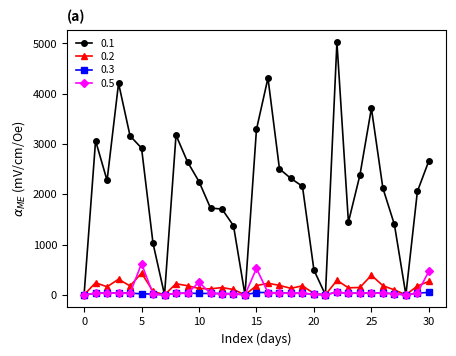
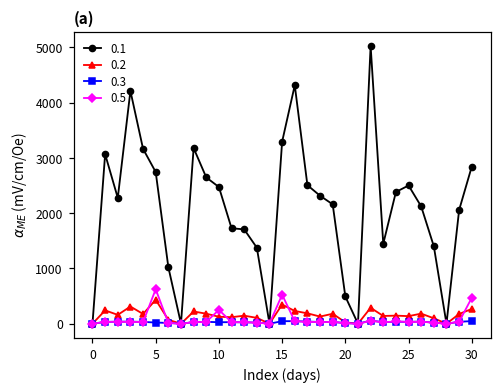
  {
    "0.1": {
-     "5": 2900,
-     "10": 2300,
+     "5": 2700,
+     "10": 2500,
      "15": 3300,
      "20": 500,
-     "25": 3700,
-     "30": 2700
+     "25": 2500,
+     "30": 2800
    },
    "0.2": {
      "5": 400,
      "10": 100,
-     "15": 200,
-     "25": 400,
+     "15": 300,
+     "25": 100,
      "30": 300
    },
    "0.3": {
      "5": 0,
      "10": 0,
      "15": 0,
      "30": 0
    },
    "0.5": {
      "5": 600,
      "10": 300,
      "15": 500,
      "30": 500
    }
  }
